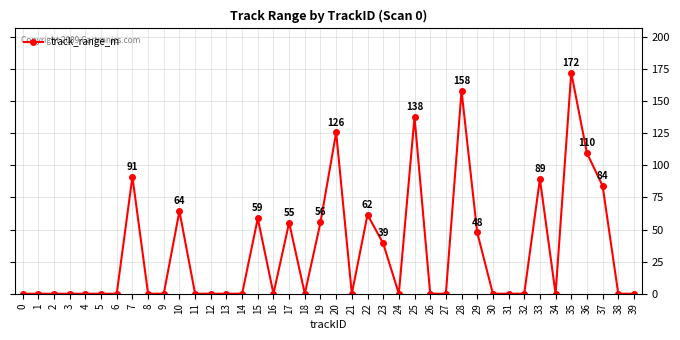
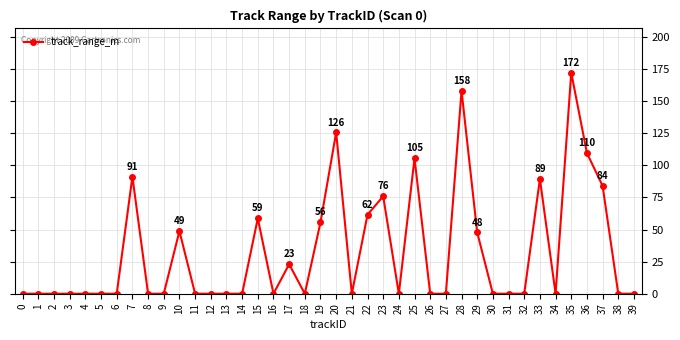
  {
    "7": 91,
-   "10": 64,
+   "10": 49,
    "15": 59,
-   "17": 55,
+   "17": 23,
    "19": 56,
    "20": 126,
    "22": 62,
-   "23": 39,
-   "25": 138,
+   "23": 76,
+   "25": 105,
    "28": 158,
    "29": 48,
    "33": 89,
    "35": 172,
    "36": 110,
    "37": 84
  }
